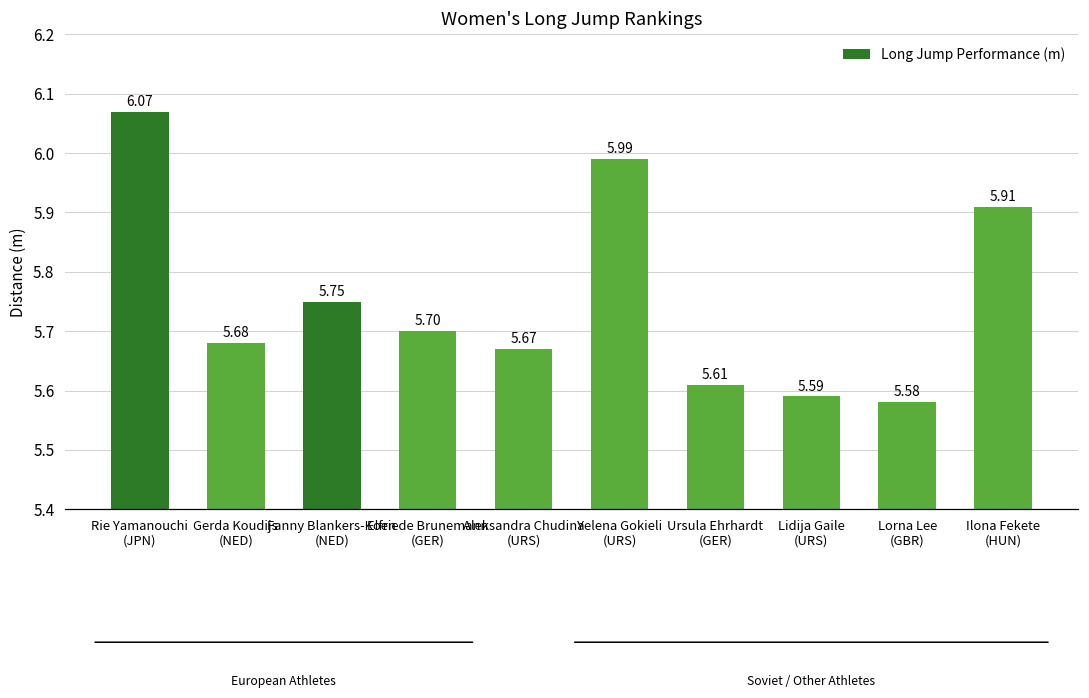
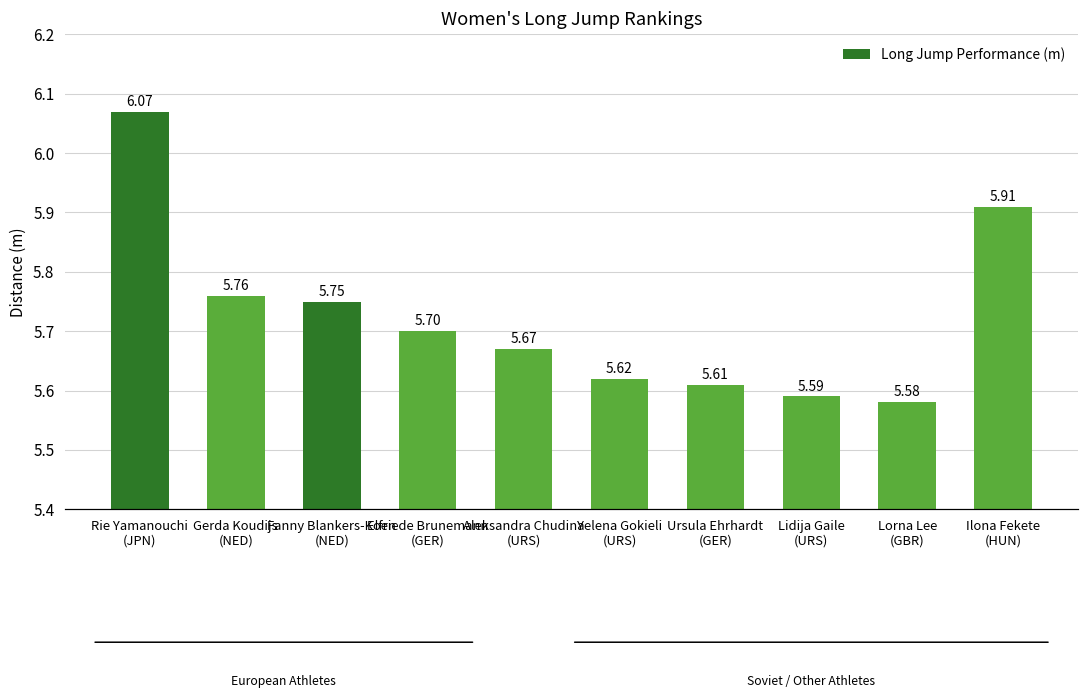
  {
    "Rie Yamanouchi (JPN)": 6.07,
-   "Gerda Koudijs (NED)": 5.68,
-   "Yelena Gokieli (URS)": 5.99,
+   "Gerda Koudijs (NED)": 5.76,
+   "Yelena Gokieli (URS)": 5.62,
    "Ursula Ehrhardt (GER)": 5.61,
    "Lidija Gaile (URS)": 5.59,
    "Lorna Lee (GBR)": 5.58,
    "Ilona Fekete (HUN)": 5.91
  }
